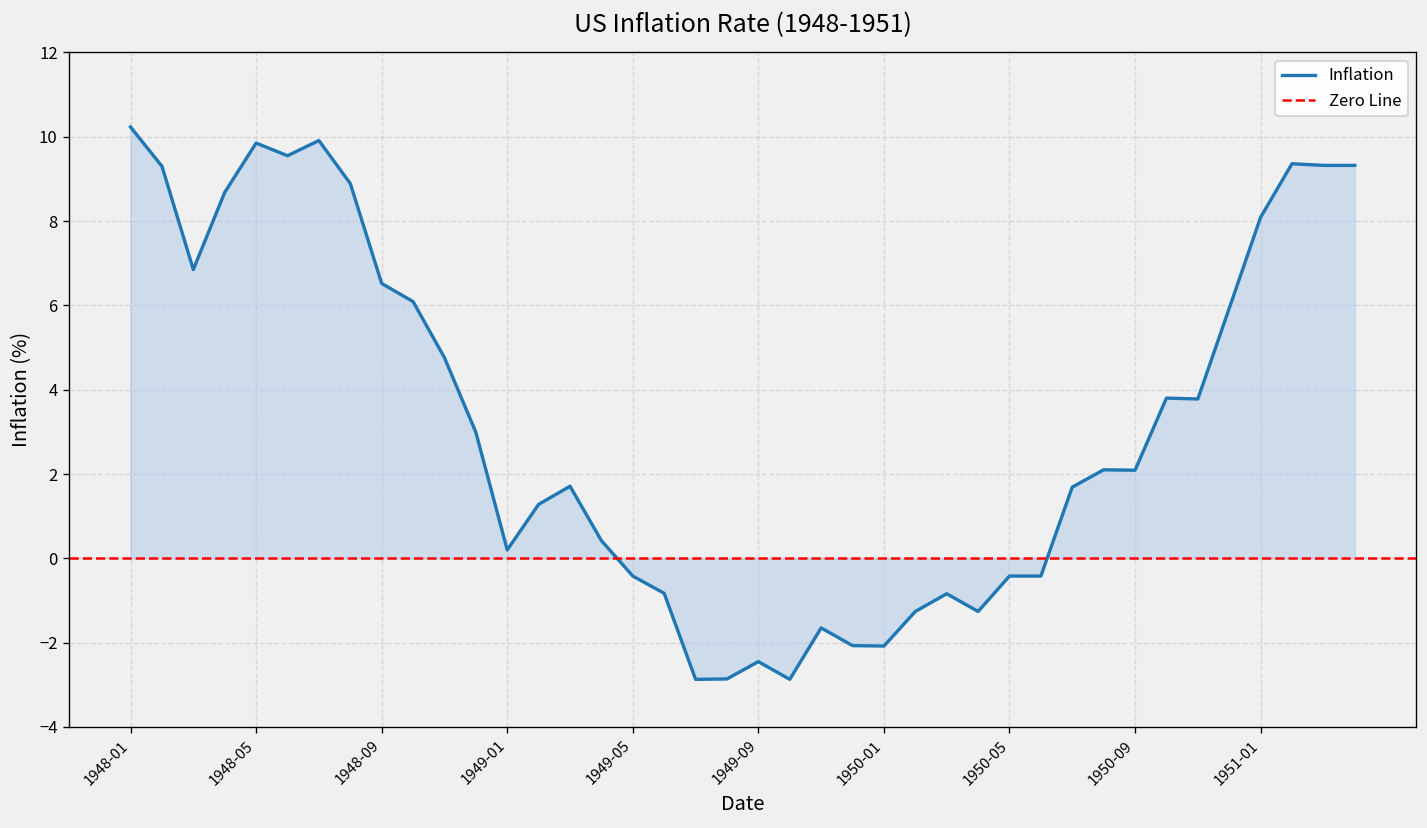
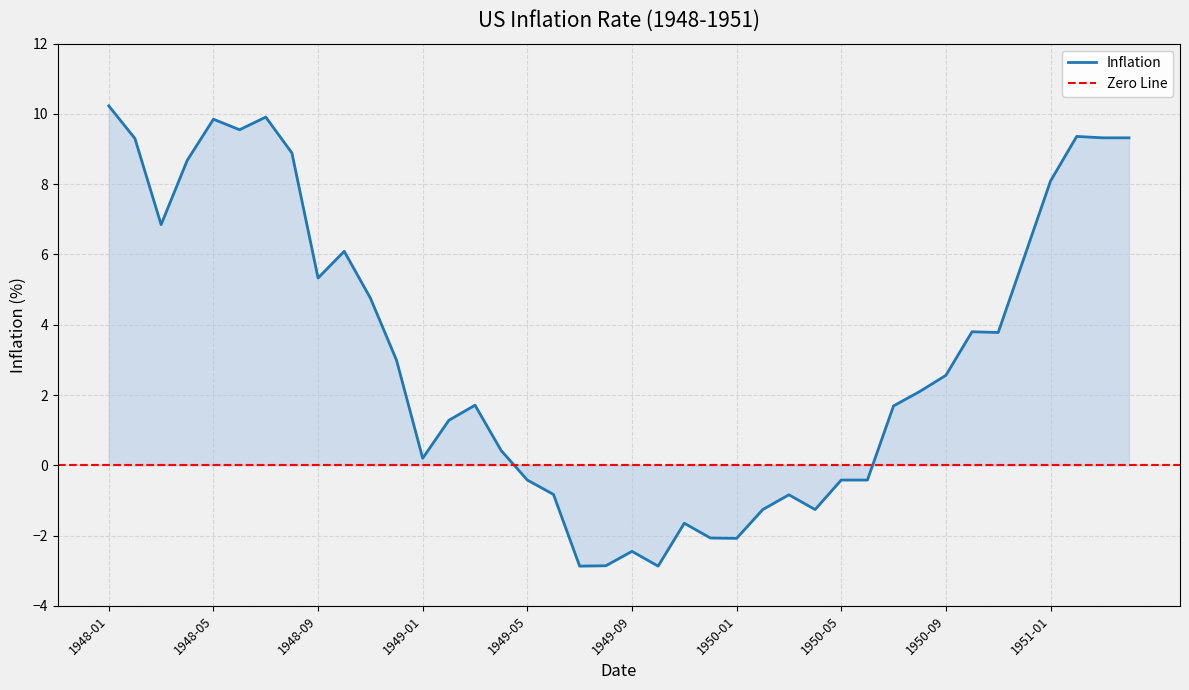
  {
    "Inflation": {
-     "1948-09": 6.5,
-     "1950-09": 2.1
+     "1948-09": 5.3,
+     "1950-09": 2.6
    }
  }
